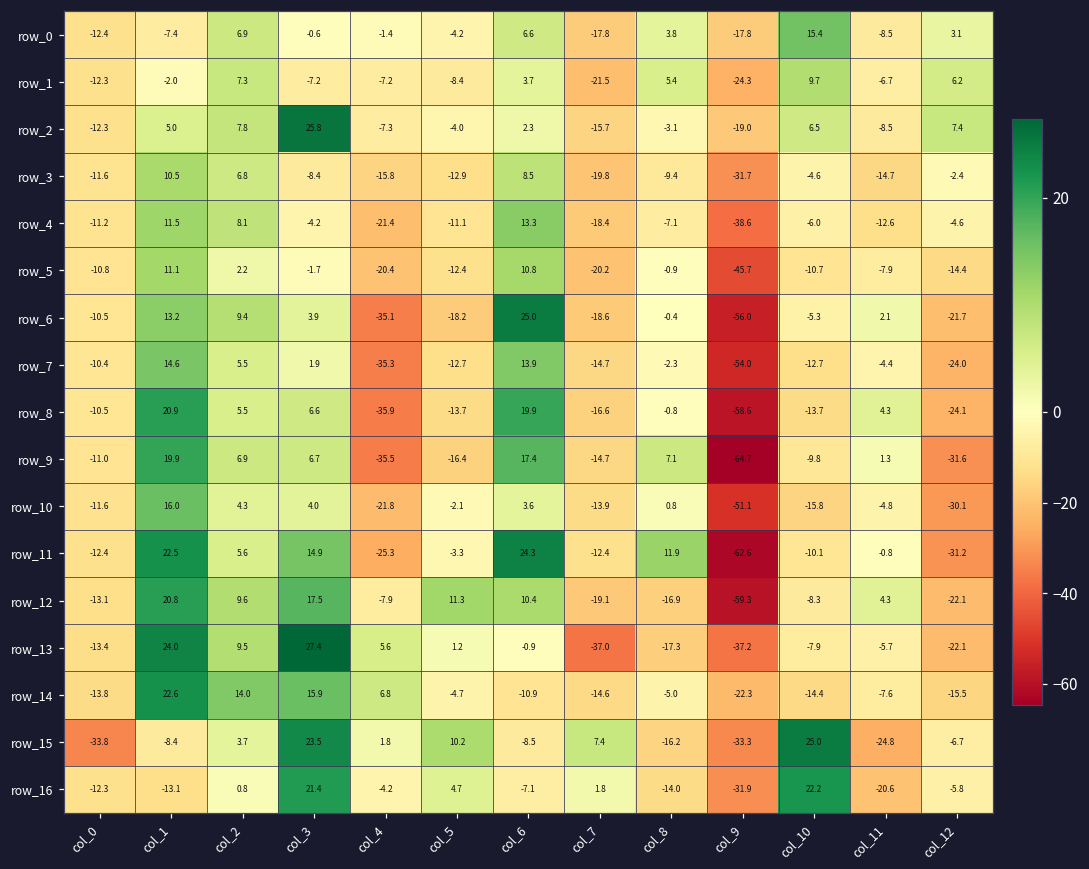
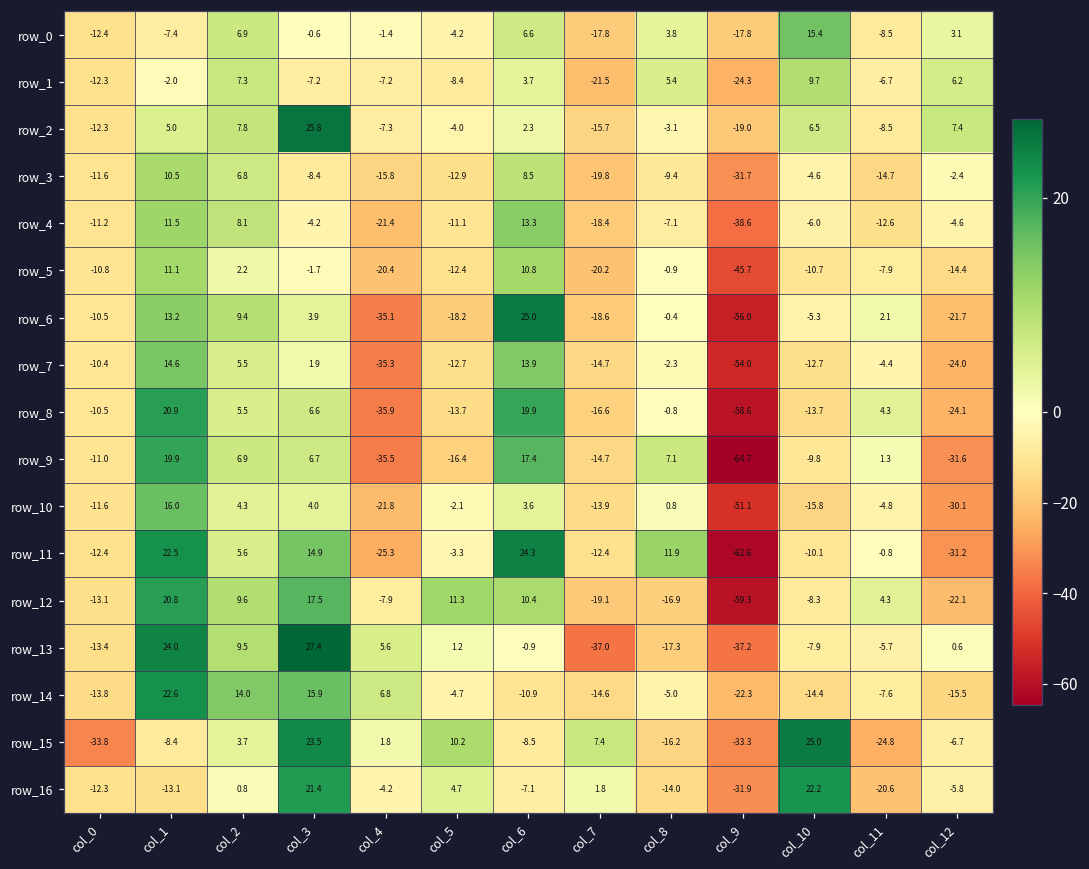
  {
    "row_13": {
      "col_0": -13.4,
      "col_1": 24.0,
      "col_2": 9.5,
      "col_3": 27.4,
      "col_4": 5.6,
      "col_5": 1.2,
      "col_6": -0.9,
      "col_7": -37.0,
      "col_8": -17.3,
      "col_9": -37.2,
      "col_10": -7.9,
      "col_11": -5.7,
-     "col_12": -22.1
+     "col_12": 0.6
    }
  }
